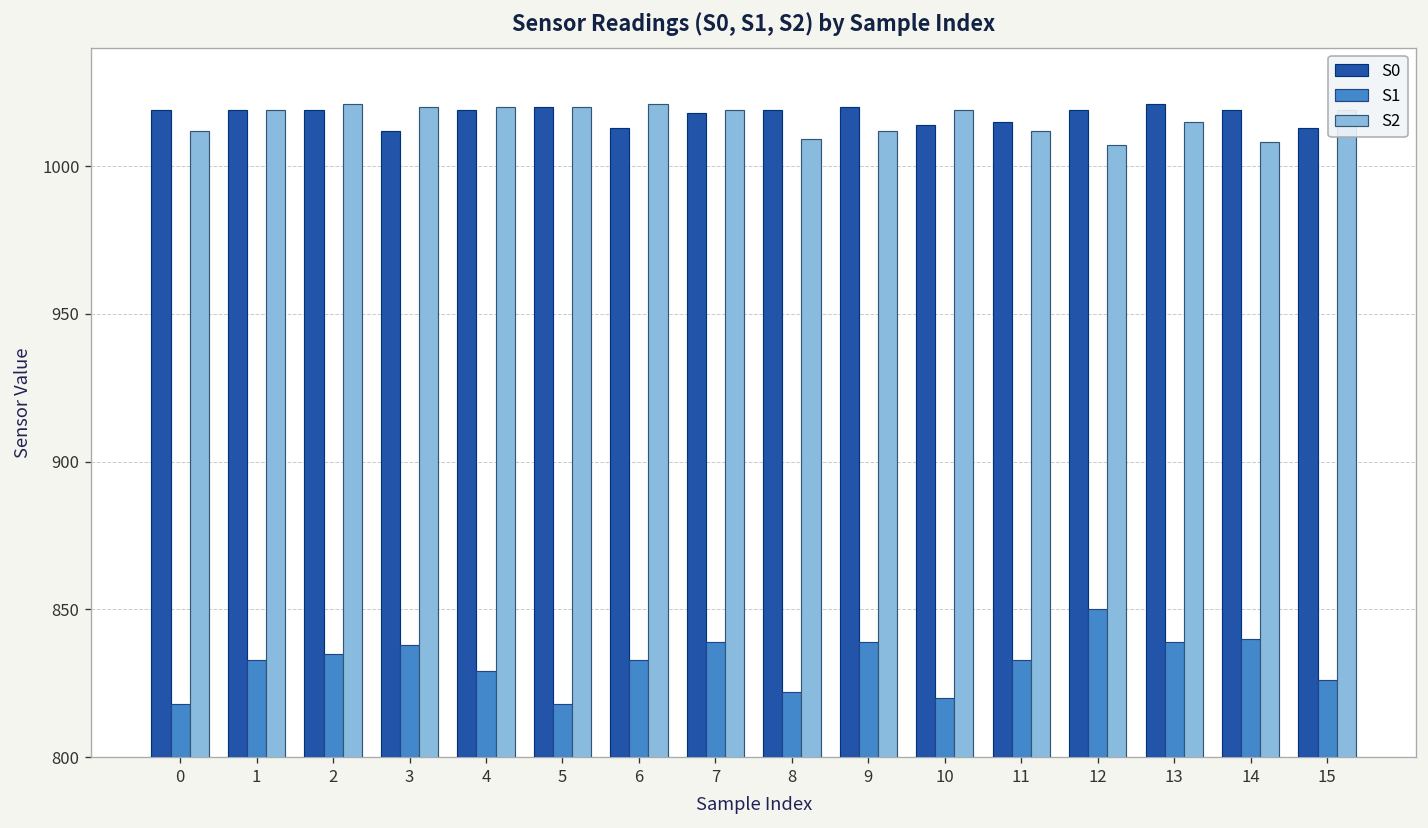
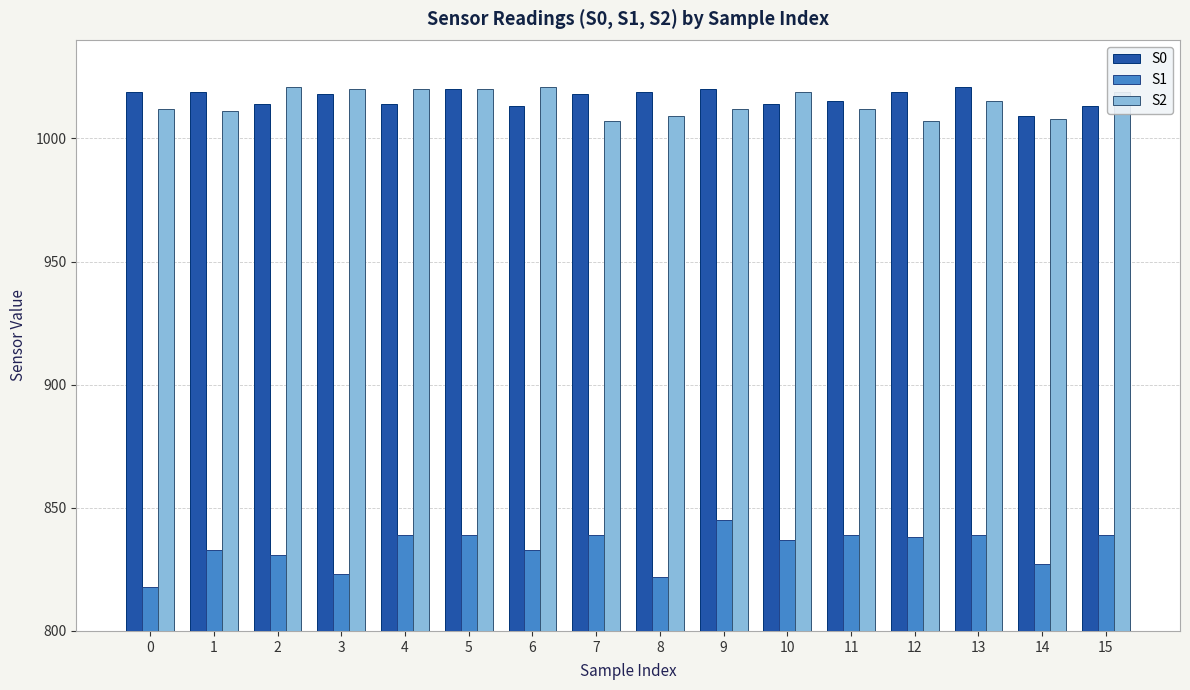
  {
    "S0": {
      "0": 1019,
      "1": 1019,
-     "2": 1019,
-     "3": 1012,
-     "4": 1019,
+     "2": 1014,
+     "3": 1018,
+     "4": 1014,
      "5": 1020,
      "6": 1013,
      "7": 1018,
      "8": 1019,
      "9": 1020,
      "10": 1014,
      "11": 1015,
      "12": 1019,
      "13": 1021,
-     "14": 1019,
+     "14": 1009,
      "15": 1013
    },
    "S1": {
      "0": 818,
      "1": 833,
-     "2": 835,
-     "3": 838,
-     "4": 829,
-     "5": 818,
+     "2": 831,
+     "3": 823,
+     "4": 839,
+     "5": 839,
      "6": 833,
      "7": 839,
      "8": 822,
-     "9": 839,
-     "10": 820,
-     "11": 833,
-     "12": 850,
+     "9": 845,
+     "10": 837,
+     "11": 839,
+     "12": 838,
      "13": 839,
-     "14": 840,
-     "15": 826
+     "14": 827,
+     "15": 839
    },
    "S2": {
      "0": 1012,
-     "1": 1019,
+     "1": 1011,
      "2": 1021,
      "3": 1020,
      "4": 1020,
      "5": 1020,
      "6": 1021,
-     "7": 1019,
+     "7": 1007,
      "8": 1009,
      "9": 1012,
      "10": 1019,
      "11": 1012,
      "12": 1007,
      "13": 1015,
      "14": 1008
    }
  }
